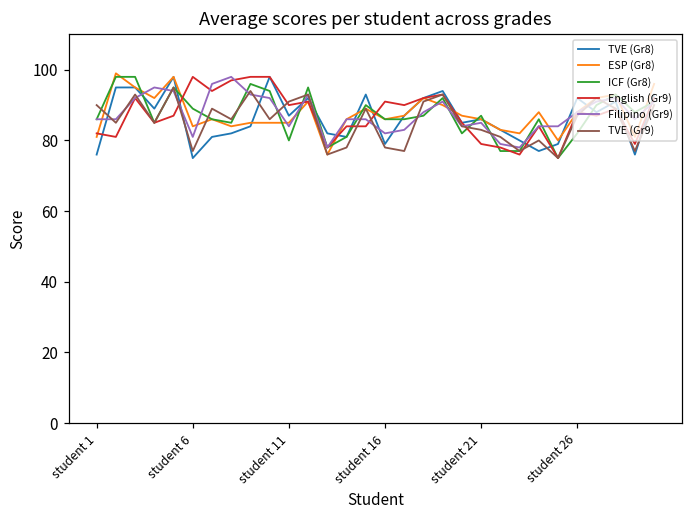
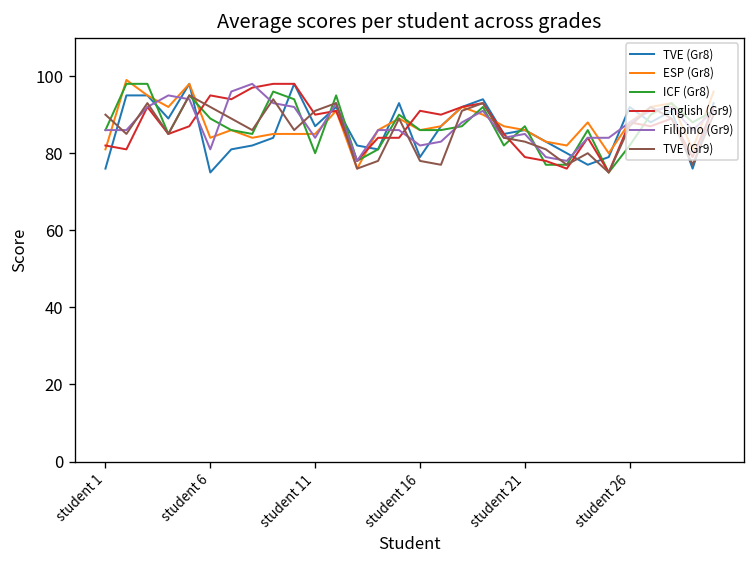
  {
    "TVE (Gr8)": {
      "student 1": 76,
      "student 6": 75,
      "student 11": 87,
      "student 16": 79
    },
    "ESP (Gr8)": {
      "student 1": 81,
      "student 6": 84,
      "student 11": 85
    },
    "ICF (Gr8)": {
      "student 6": 89,
      "student 11": 80,
      "student 21": 87
    },
    "English (Gr9)": {
      "student 1": 82,
-     "student 6": 98,
+     "student 6": 95,
      "student 11": 90,
      "student 16": 91,
      "student 21": 79
    },
    "Filipino (Gr9)": {
      "student 6": 81,
      "student 11": 84,
      "student 16": 82,
      "student 21": 85
    },
    "TVE (Gr9)": {
      "student 1": 90,
-     "student 6": 77,
+     "student 6": 92,
      "student 11": 91,
      "student 16": 78,
      "student 21": 83
    }
  }
